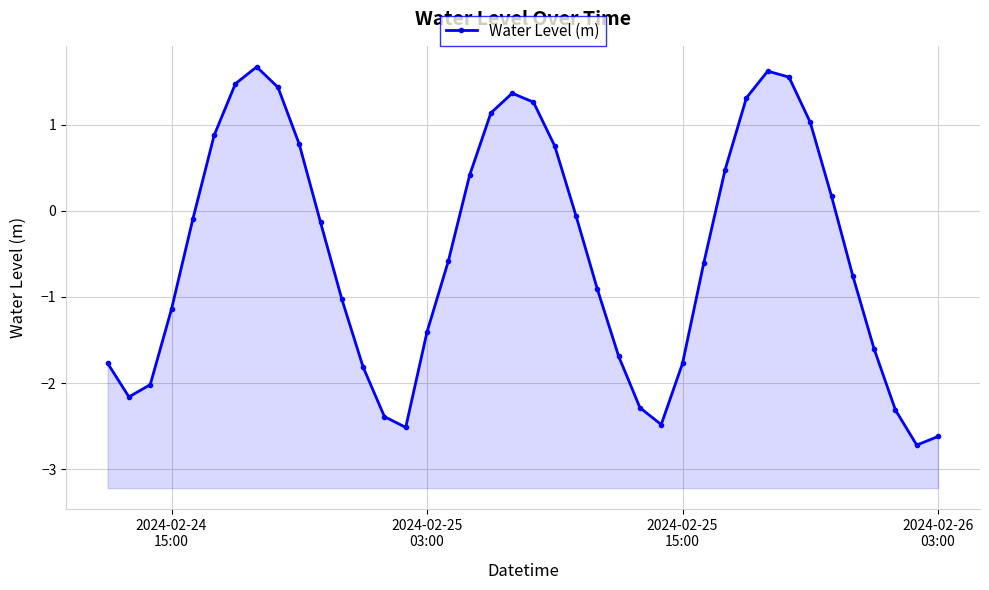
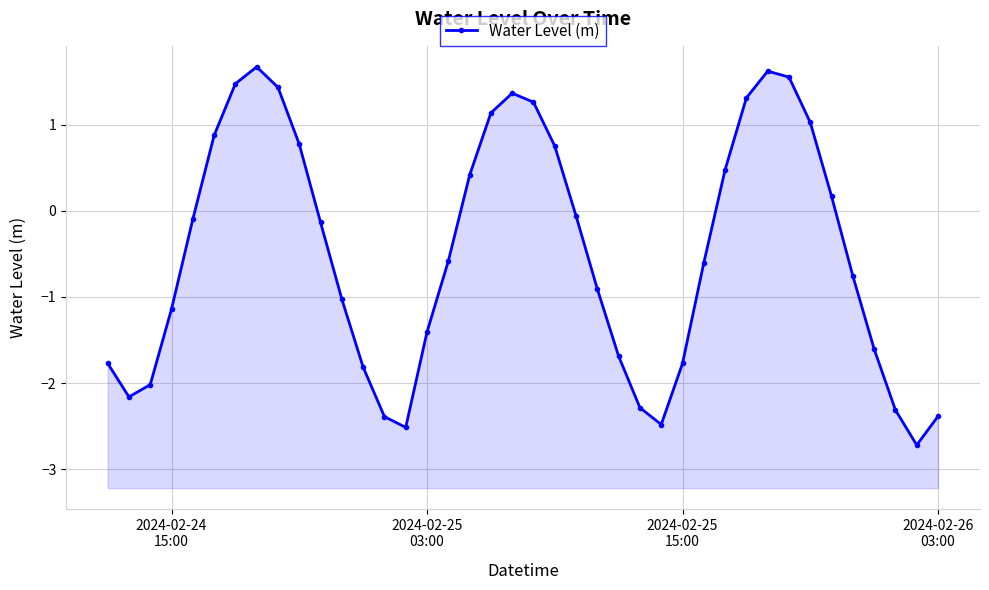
  {
    "2024-02-24 15:00": -1.1,
    "2024-02-25 03:00": -1.4,
    "2024-02-25 15:00": -1.8,
-   "2024-02-26 03:00": -2.6
+   "2024-02-26 03:00": -2.4
  }
